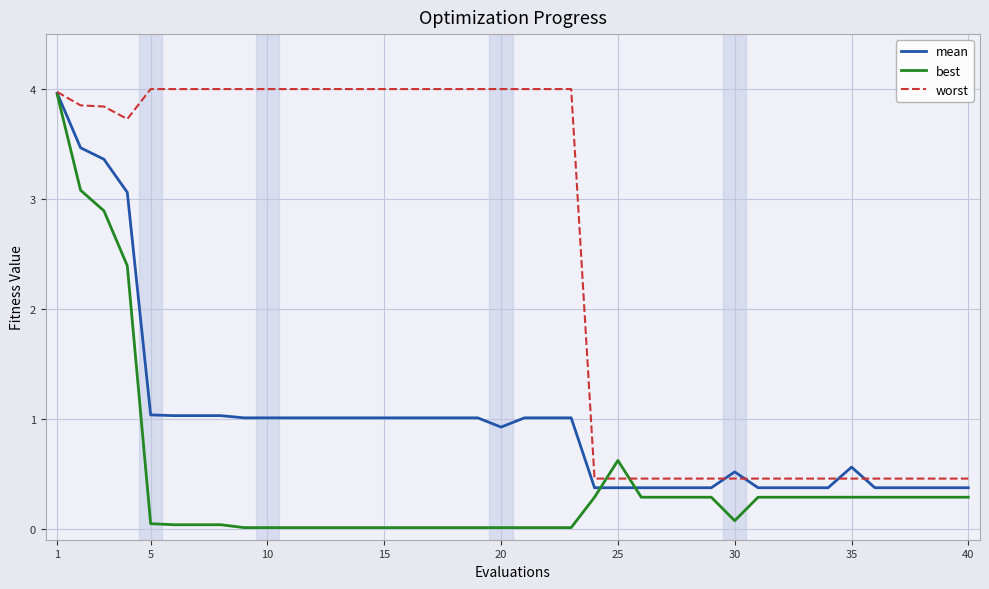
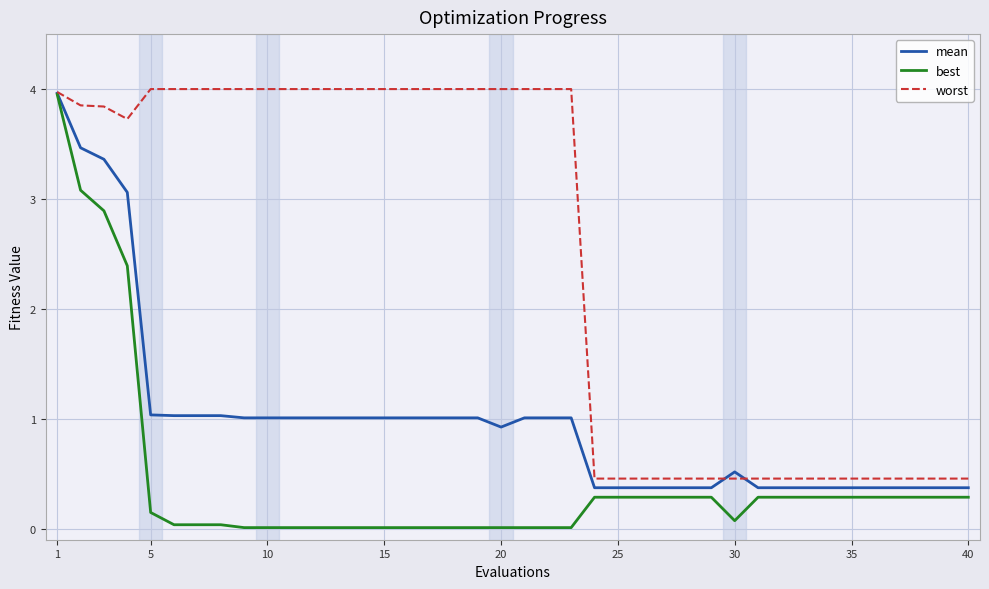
  {
    "mean": {
      "5": 1.04,
      "10": 1.01,
      "15": 1.01,
      "20": 0.92,
      "25": 0.37,
      "30": 0.52,
-     "35": 0.56,
+     "35": 0.37,
      "40": 0.37
    },
    "best": {
-     "5": 0.05,
+     "5": 0.15,
      "10": 0.01,
      "15": 0.01,
      "20": 0.01,
-     "25": 0.62,
+     "25": 0.29,
      "30": 0.07,
      "35": 0.29,
      "40": 0.29
    },
    "worst": {
      "5": 4.00,
      "10": 4.00,
      "15": 4.00,
      "20": 4.00,
      "25": 0.46,
      "30": 0.46,
      "35": 0.46,
      "40": 0.46
    }
  }
